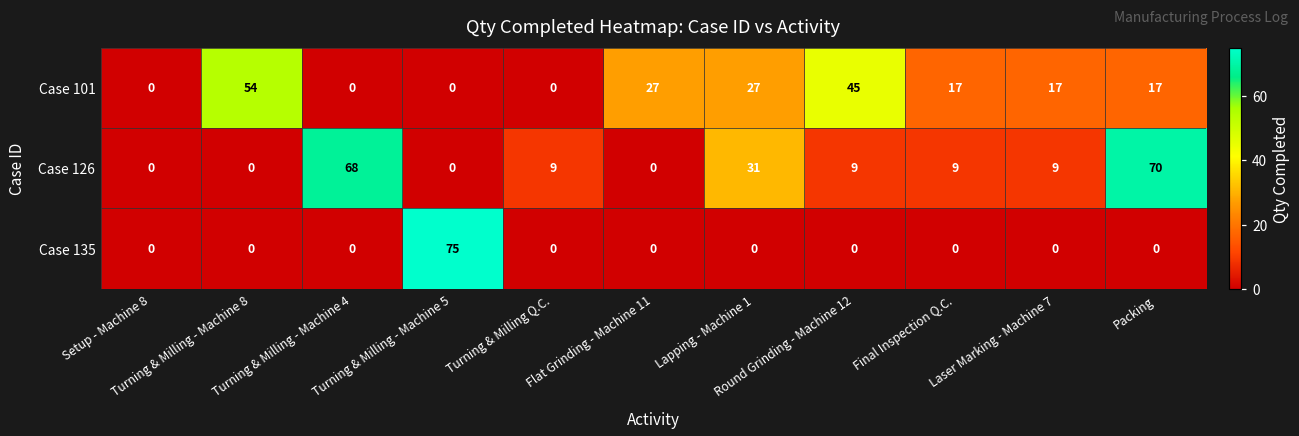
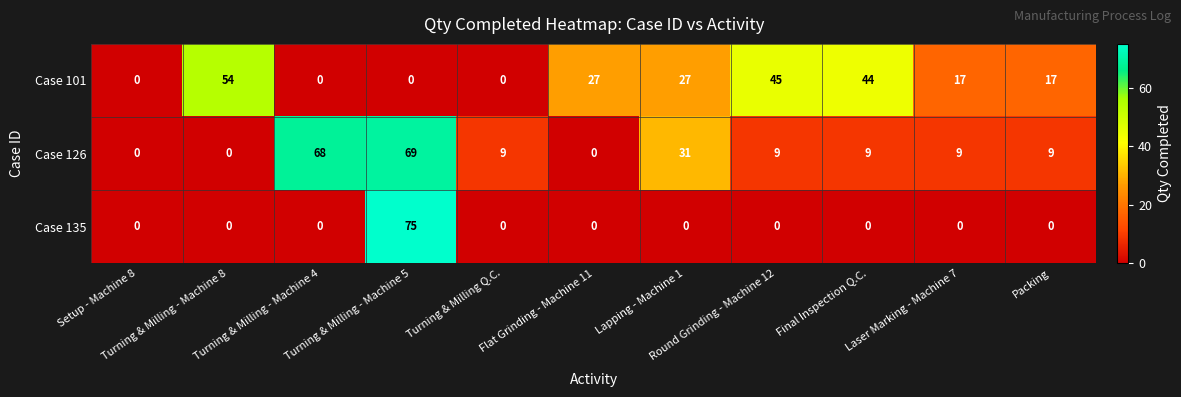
  {
    "Case 101": {
      "Setup - Machine 8": 0,
      "Turning & Milling - Machine 8": 54,
      "Turning & Milling - Machine 4": 0,
      "Turning & Milling - Machine 5": 0,
      "Turning & Milling Q.C.": 0,
      "Flat Grinding - Machine 11": 27,
      "Lapping - Machine 1": 27,
      "Round Grinding - Machine 12": 45,
-     "Final Inspection Q.C.": 17,
+     "Final Inspection Q.C.": 44,
      "Laser Marking - Machine 7": 17,
      "Packing": 17
    },
    "Case 126": {
      "Setup - Machine 8": 0,
      "Turning & Milling - Machine 8": 0,
      "Turning & Milling - Machine 4": 68,
-     "Turning & Milling - Machine 5": 0,
+     "Turning & Milling - Machine 5": 69,
      "Turning & Milling Q.C.": 9,
      "Flat Grinding - Machine 11": 0,
      "Lapping - Machine 1": 31,
      "Round Grinding - Machine 12": 9,
      "Final Inspection Q.C.": 9,
      "Laser Marking - Machine 7": 9,
-     "Packing": 70
+     "Packing": 9
    },
    "Case 135": {
      "Setup - Machine 8": 0,
      "Turning & Milling - Machine 8": 0,
      "Turning & Milling - Machine 4": 0,
      "Turning & Milling - Machine 5": 75,
      "Turning & Milling Q.C.": 0,
      "Flat Grinding - Machine 11": 0,
      "Lapping - Machine 1": 0,
      "Round Grinding - Machine 12": 0,
      "Final Inspection Q.C.": 0,
      "Laser Marking - Machine 7": 0,
      "Packing": 0
    }
  }
